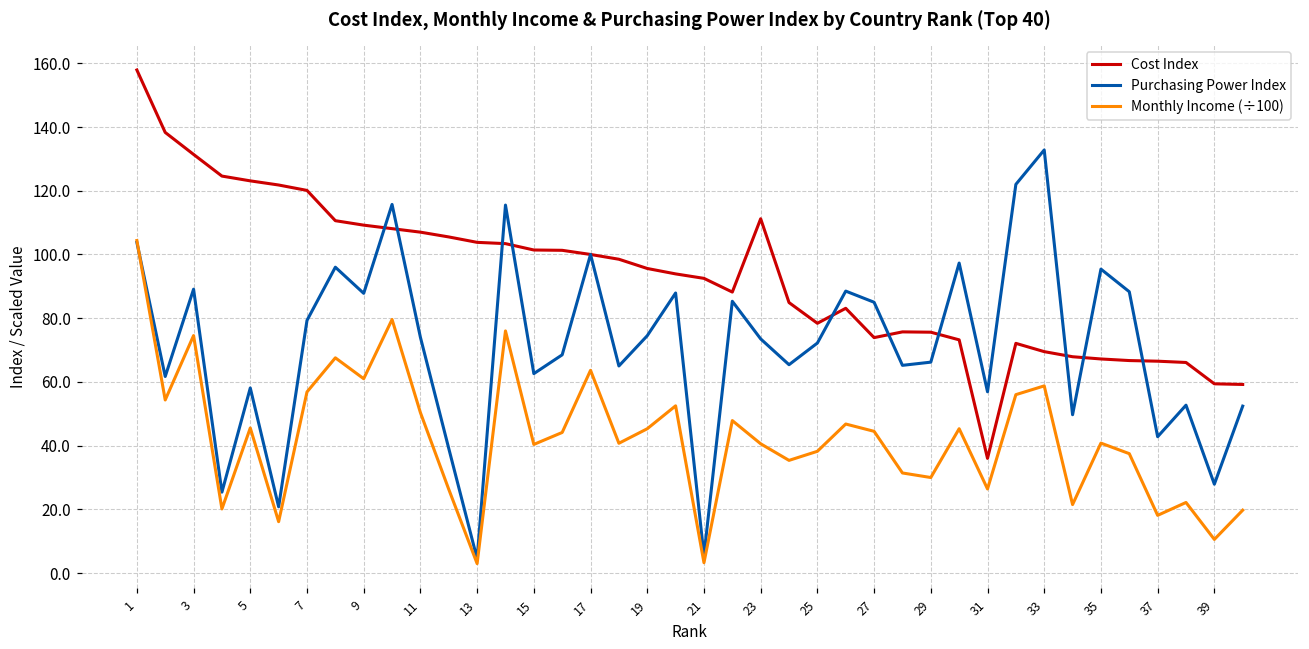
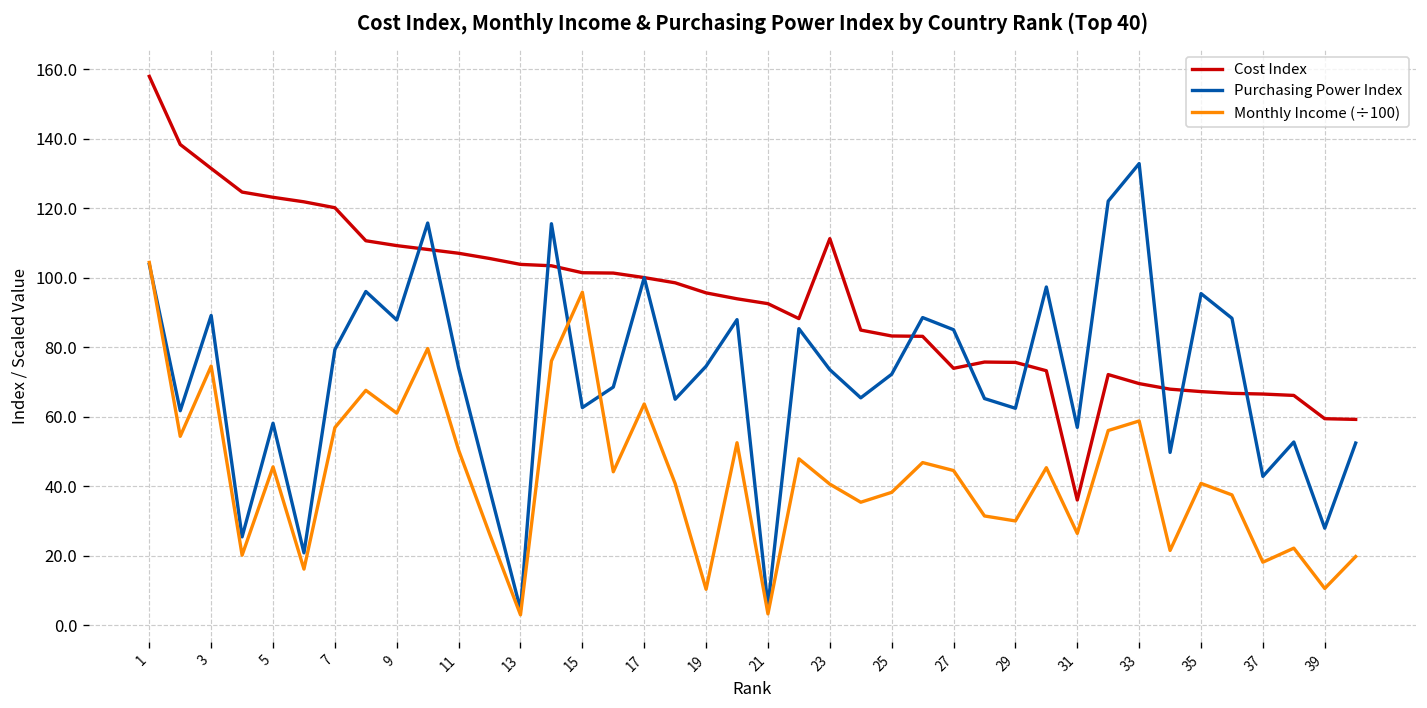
  {
    "Cost Index": {
      "1": 158,
      "3": 131,
      "5": 123,
      "7": 120,
      "9": 109,
      "11": 107,
      "13": 104,
      "15": 101,
      "19": 96,
      "21": 93,
      "23": 111,
-     "25": 78,
+     "25": 83,
      "27": 74,
      "29": 76,
      "31": 36,
      "33": 70,
      "35": 67,
      "37": 67,
      "39": 59
    },
    "Purchasing Power Index": {
      "3": 89,
      "5": 58,
      "7": 79,
      "9": 88,
      "11": 74,
      "13": 5,
      "15": 63,
      "19": 75,
      "21": 6,
      "23": 74,
      "25": 72,
      "27": 85,
-     "29": 66,
+     "29": 62,
      "31": 57,
      "33": 133,
      "35": 95,
      "37": 43,
      "39": 28
    },
    "Monthly Income (÷100)": {
      "3": 75,
      "5": 46,
      "7": 57,
      "9": 61,
      "11": 50,
      "13": 3,
-     "15": 40,
+     "15": 96,
      "17": 64,
-     "19": 45,
+     "19": 10,
      "21": 3,
      "23": 41,
      "25": 38,
      "27": 44,
      "29": 30,
      "31": 26,
      "33": 59,
      "35": 41,
      "37": 18,
      "39": 11
    }
  }
